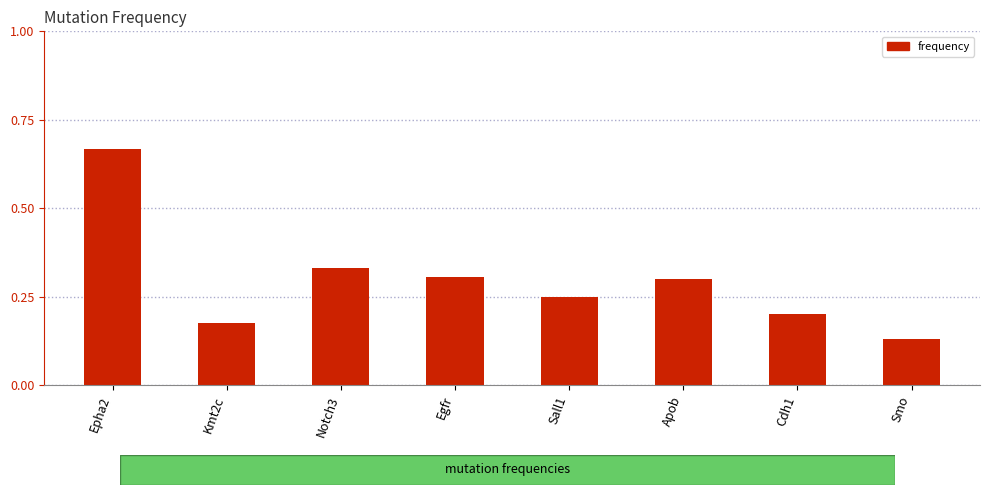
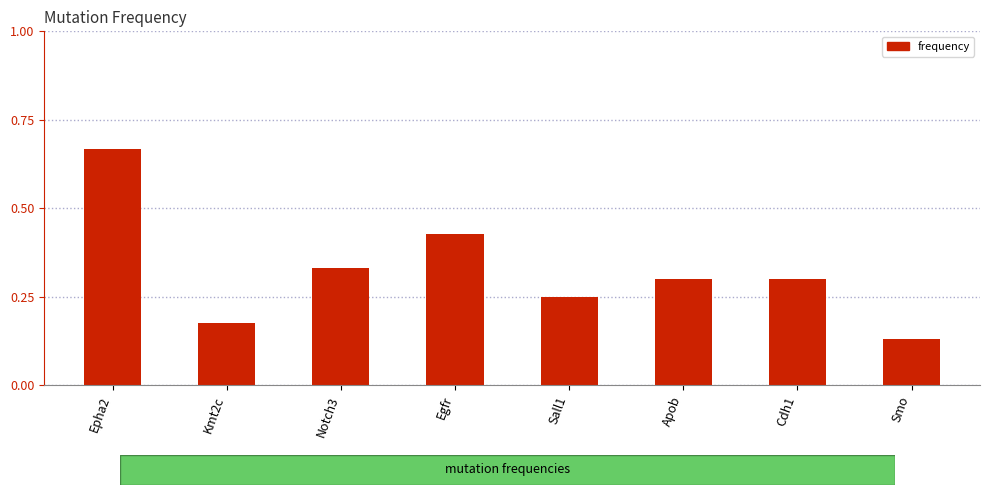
  {
    "Epha2": 0.67,
    "Kmt2c": 0.18,
    "Notch3": 0.33,
-   "Egfr": 0.31,
+   "Egfr": 0.43,
    "Sall1": 0.25,
    "Apob": 0.30,
-   "Cdh1": 0.2,
+   "Cdh1": 0.3,
    "Smo": 0.13
  }
